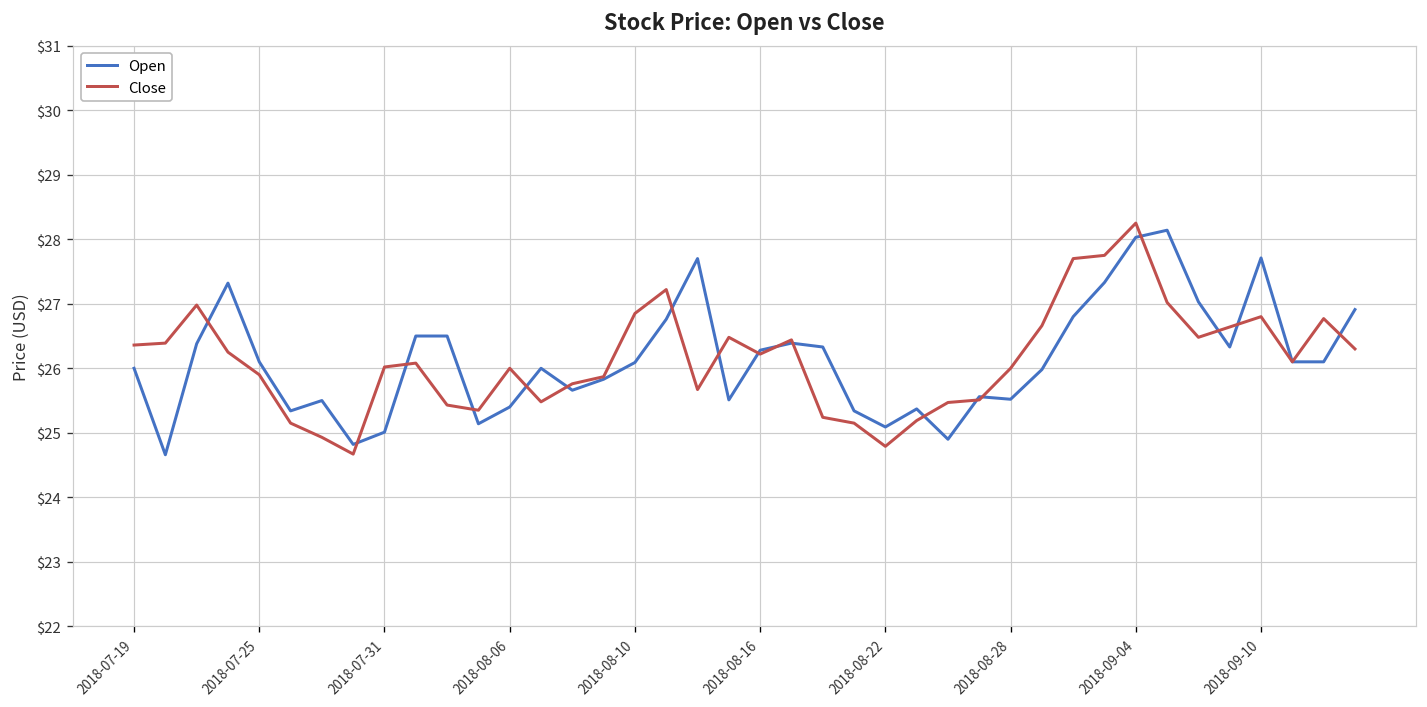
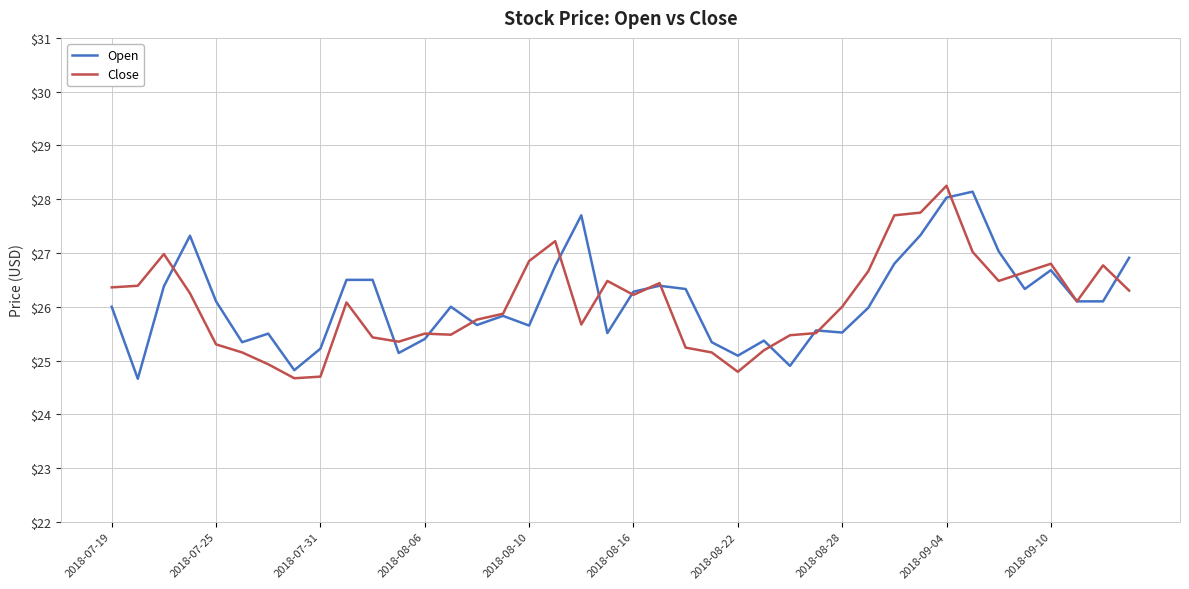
  {
    "Open": {
      "2018-07-19": "$26.0",
      "2018-07-25": "$26.1",
-     "2018-07-31": "$25.0",
+     "2018-07-31": "$25.2",
      "2018-08-06": "$25.4",
-     "2018-08-10": "$26.1",
+     "2018-08-10": "$25.7",
      "2018-08-16": "$26.3",
      "2018-08-22": "$25.1",
      "2018-08-28": "$25.5",
      "2018-09-04": "$28.0",
-     "2018-09-10": "$27.7"
+     "2018-09-10": "$26.7"
    },
    "Close": {
      "2018-07-19": "$26.4",
-     "2018-07-25": "$25.9",
-     "2018-07-31": "$26.0",
-     "2018-08-06": "$26.0",
+     "2018-07-25": "$25.3",
+     "2018-07-31": "$24.7",
+     "2018-08-06": "$25.5",
      "2018-08-10": "$26.9",
      "2018-08-16": "$26.2",
      "2018-08-22": "$24.8",
      "2018-08-28": "$26.0",
      "2018-09-04": "$28.3",
      "2018-09-10": "$26.8"
    }
  }
